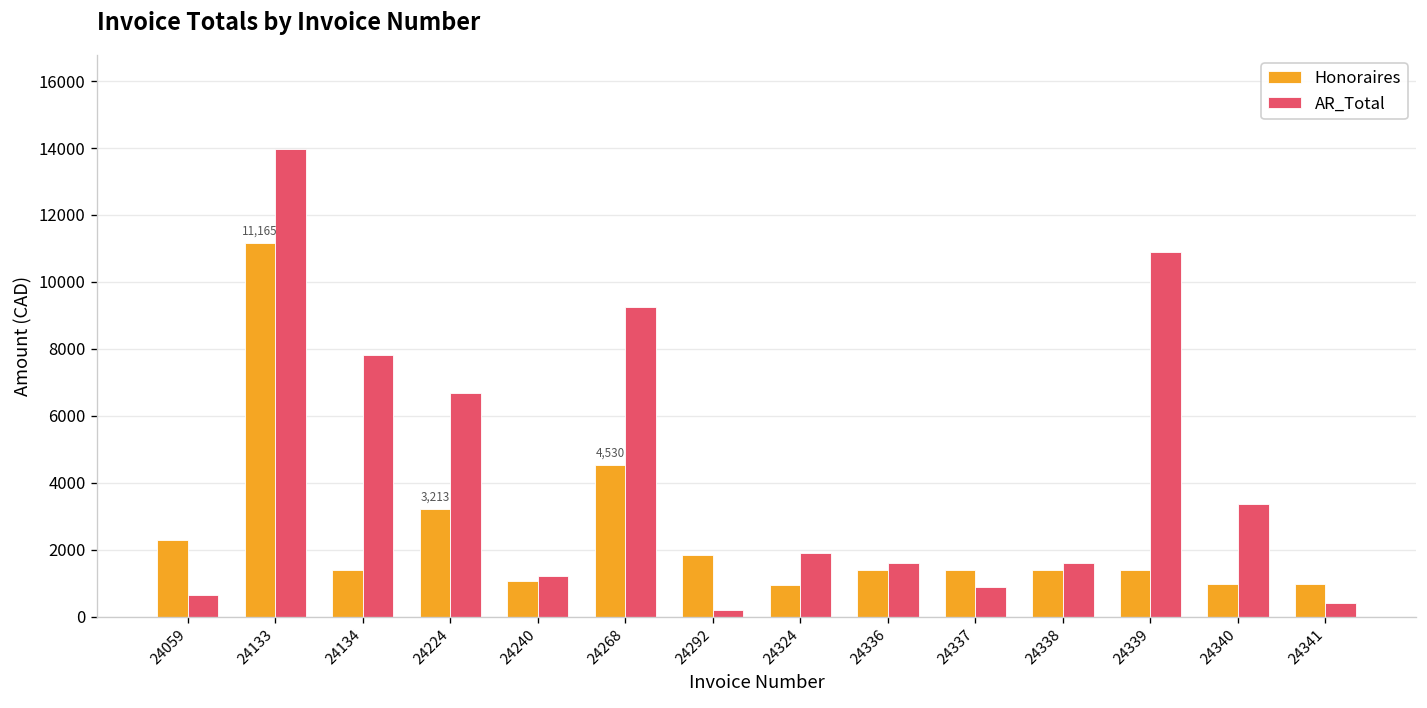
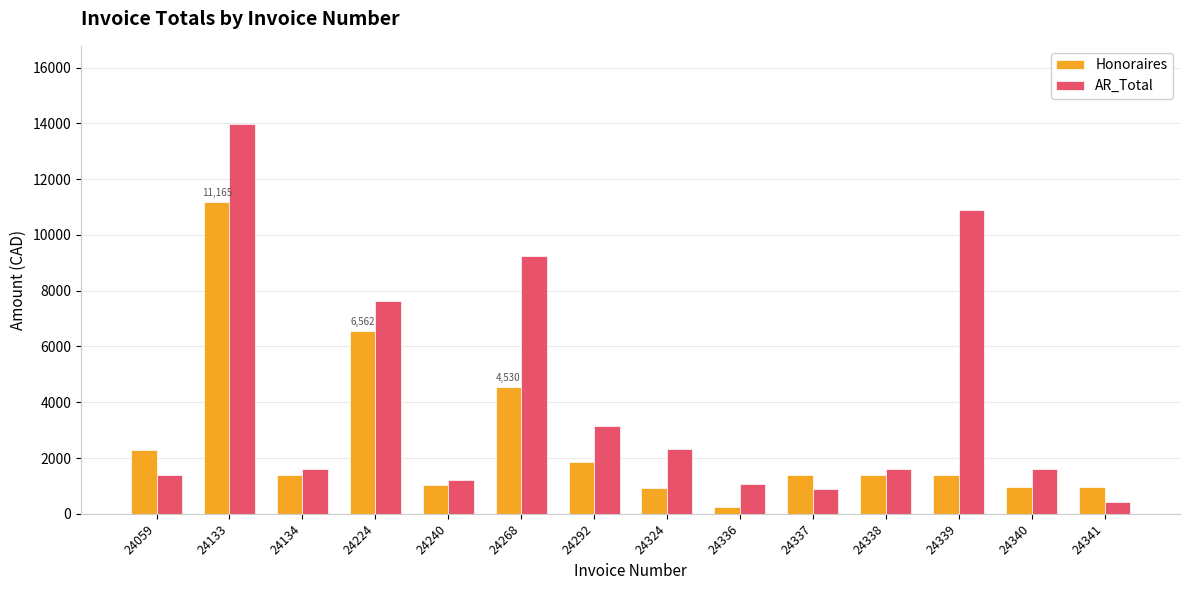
  {
    "Honoraires": {
      "24133": "11,165",
-     "24224": "3,213",
+     "24224": "6,562",
      "24268": "4,530",
-     "24336": "1400"
+     "24336": "300"
    },
    "AR_Total": {
-     "24059": "700",
+     "24059": "1400",
      "24133": "14000",
-     "24134": "7800",
-     "24224": "6700",
+     "24134": "1600",
+     "24224": "7600",
      "24240": "1200",
      "24268": "9300",
-     "24292": "200",
-     "24324": "1900",
-     "24336": "1600",
+     "24292": "3200",
+     "24324": "2300",
+     "24336": "1100",
      "24337": "900",
      "24338": "1600",
      "24339": "10900",
-     "24340": "3400",
+     "24340": "1600",
      "24341": "400"
    }
  }
